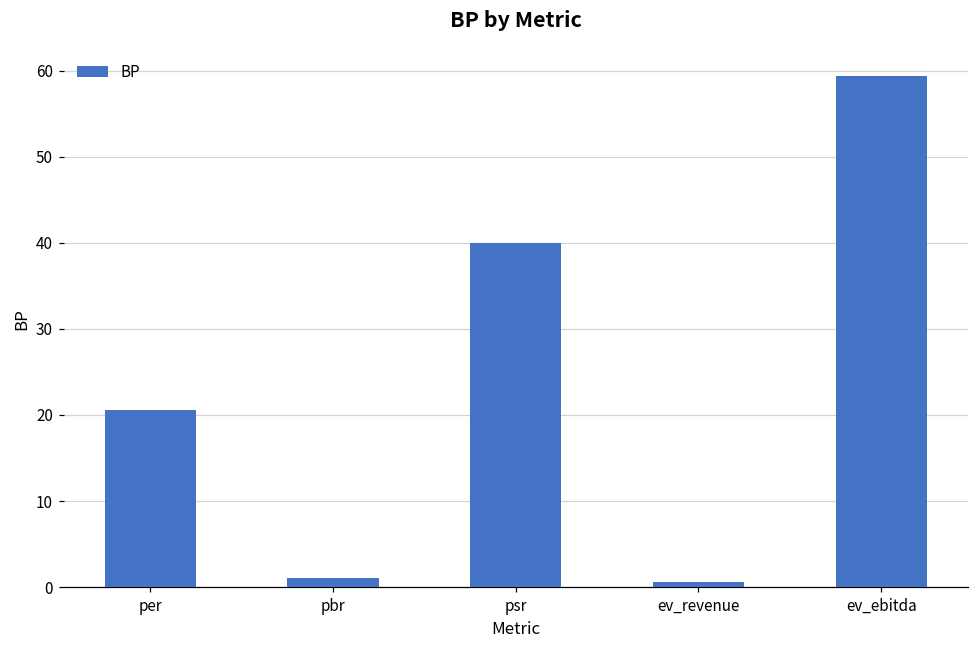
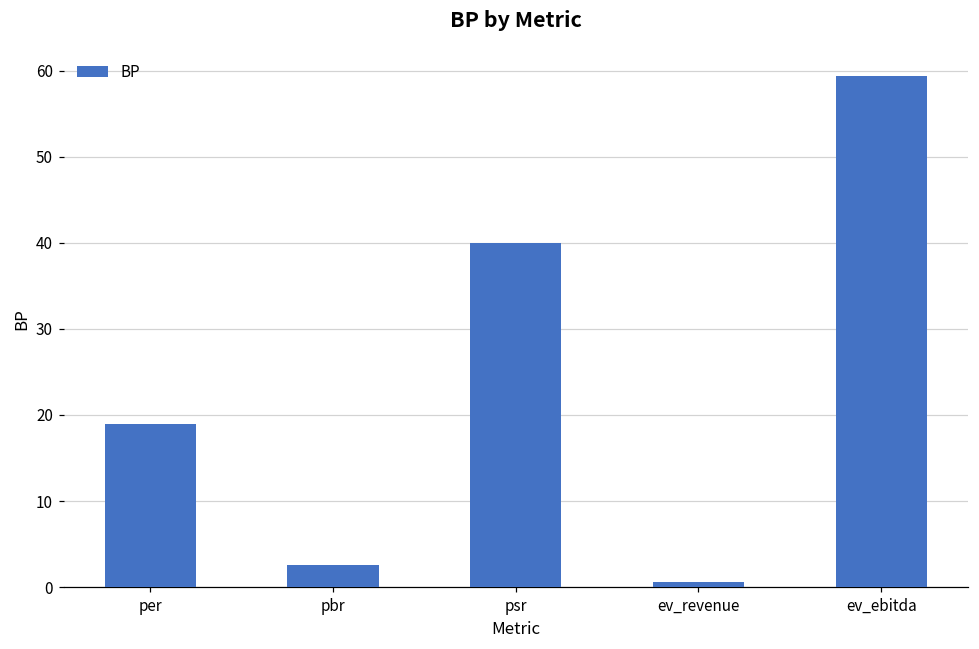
  {
-   "per": 21,
-   "pbr": 1,
+   "per": 19,
+   "pbr": 3,
    "psr": 40,
    "ev_revenue": 1,
    "ev_ebitda": 59
  }
